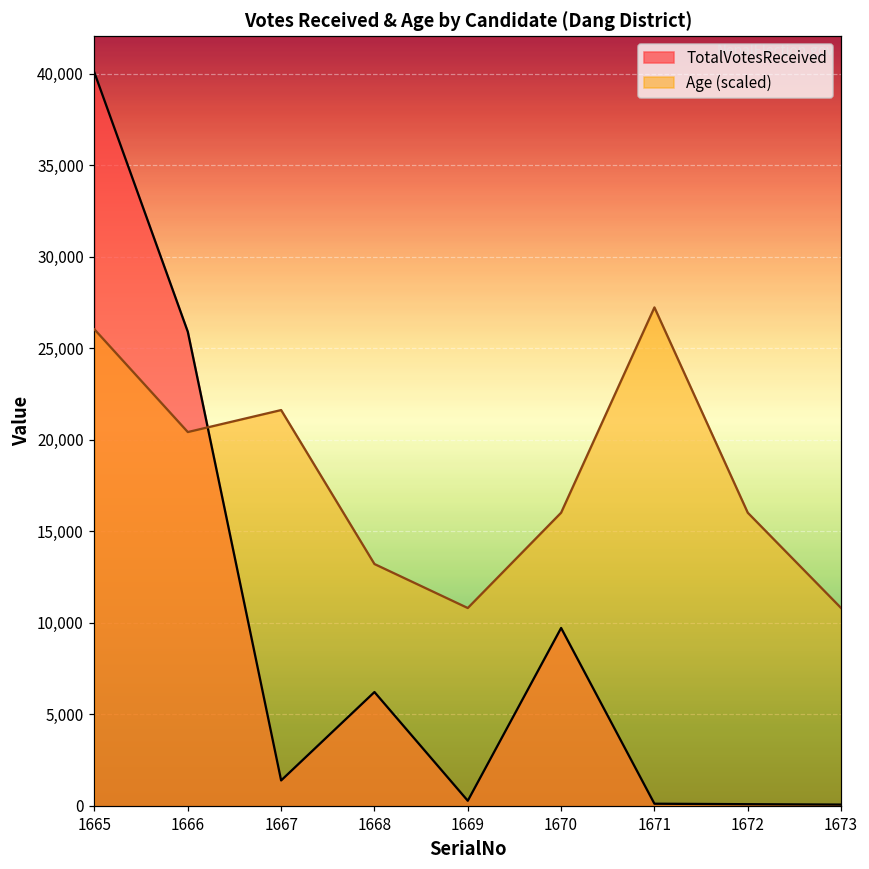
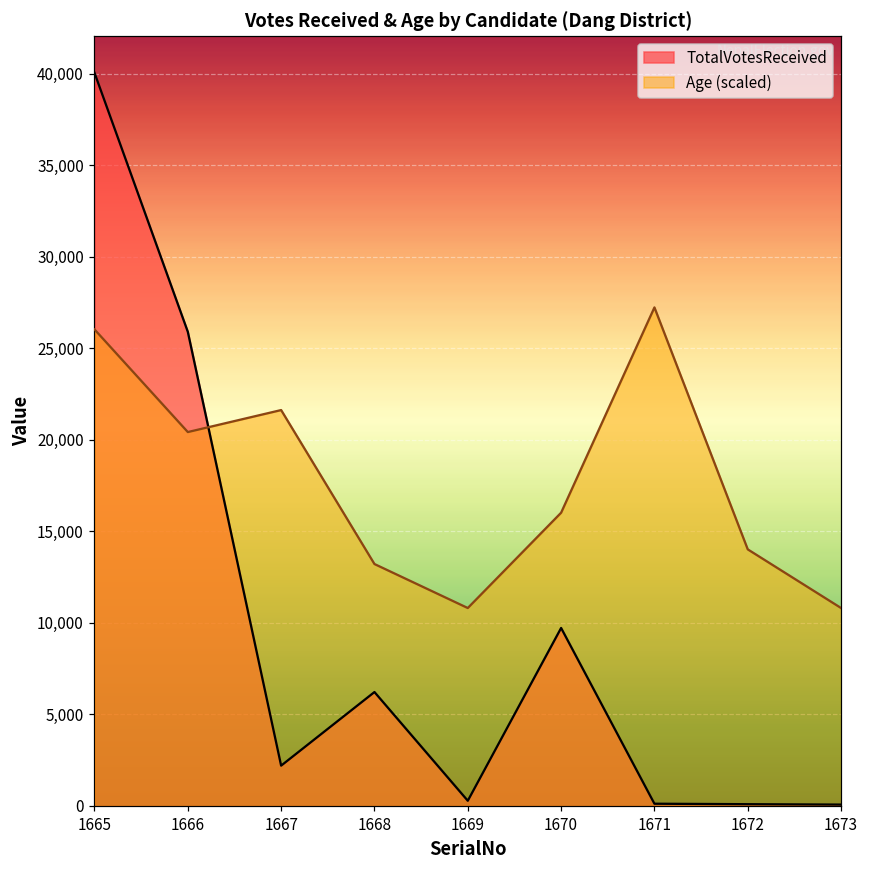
  {
    "TotalVotesReceived": {
      "1665": "40,000",
      "1666": "25,900",
-     "1667": "1,400",
+     "1667": "2,200",
      "1668": "6,200",
      "1669": "300",
      "1670": "9,700",
      "1671": "100",
      "1672": "100",
      "1673": "100"
    },
    "Age (scaled)": {
      "1665": "26,000",
      "1666": "20,400",
      "1667": "21,600",
      "1668": "13,200",
      "1669": "10,800",
      "1670": "16,000",
      "1671": "27,200",
-     "1672": "16,000",
+     "1672": "14,000",
      "1673": "10,800"
    }
  }
